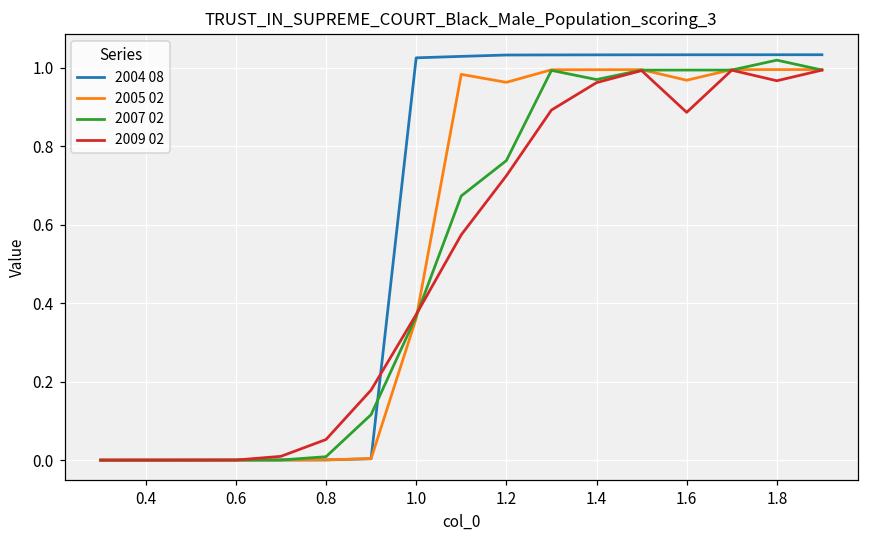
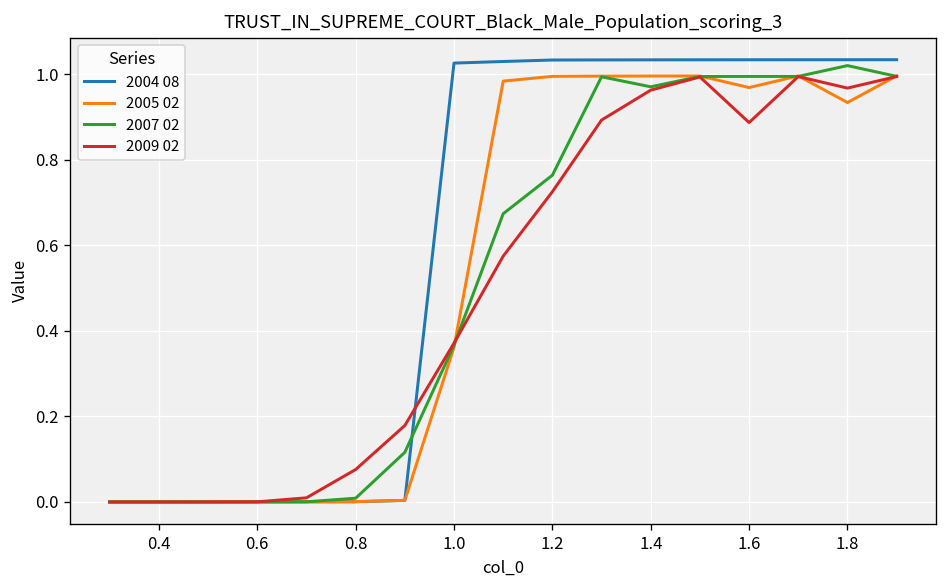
  {
    "2004 08": {
      "1.0": 1.03,
      "1.2": 1.03,
      "1.4": 1.03,
      "1.6": 1.03,
      "1.8": 1.03
    },
    "2005 02": {
-     "1.2": 0.96,
+     "1.2": 0.99,
      "1.4": 1.00,
      "1.6": 0.97,
-     "1.8": 1.00
+     "1.8": 0.93
    },
    "2007 02": {
      "0.8": 0.01,
      "1.2": 0.76,
      "1.4": 0.97,
      "1.6": 0.99,
      "1.8": 1.02
    },
    "2009 02": {
-     "0.8": 0.05,
+     "0.8": 0.08,
      "1.2": 0.72,
      "1.4": 0.96,
      "1.6": 0.89,
      "1.8": 0.97
    }
  }
